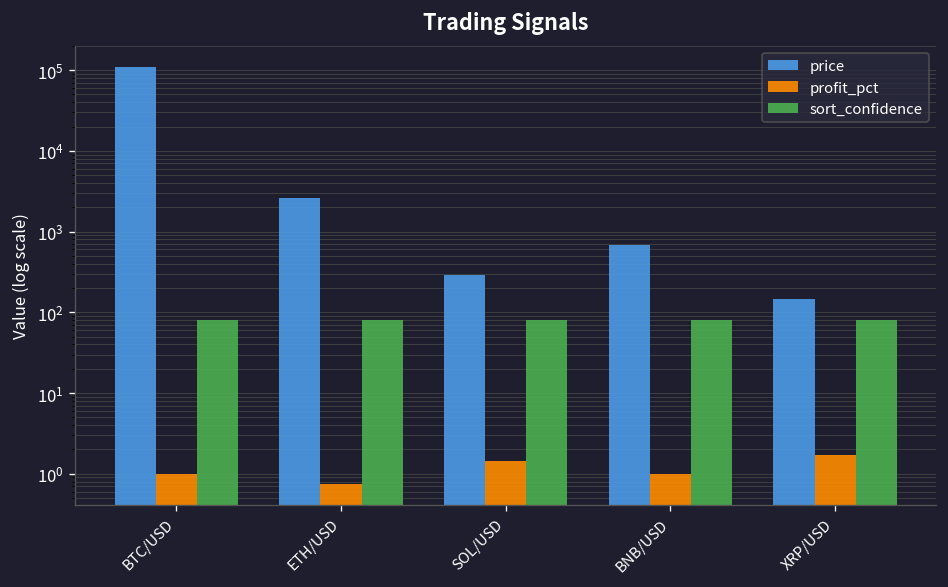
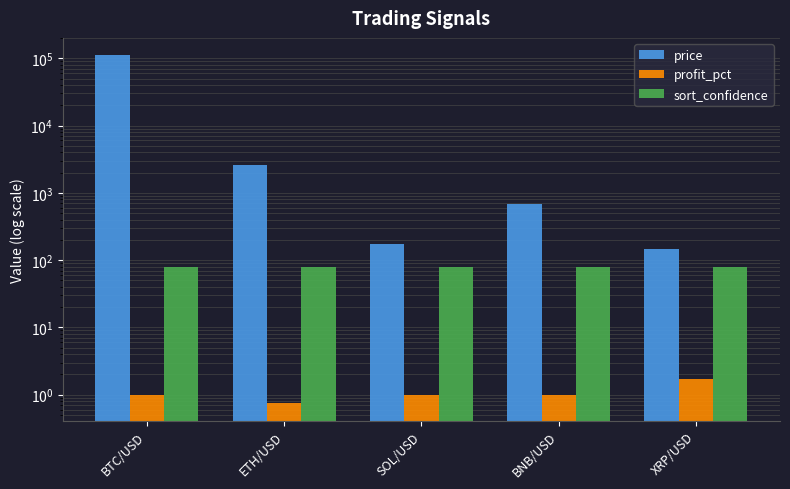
  {
    "price": {
      "BTC/USD": 110000,
      "ETH/USD": 2600,
-     "SOL/USD": 300,
+     "SOL/USD": 180,
      "BNB/USD": 700,
      "XRP/USD": 150
    },
    "profit_pct": {
      "BTC/USD": 1.0,
      "ETH/USD": 0.7,
-     "SOL/USD": 1.4,
+     "SOL/USD": 1.0,
      "BNB/USD": 1.0,
      "XRP/USD": 1.7
    },
    "sort_confidence": {
      "BTC/USD": 80,
      "ETH/USD": 80,
      "SOL/USD": 80,
      "BNB/USD": 80,
      "XRP/USD": 80
    }
  }
